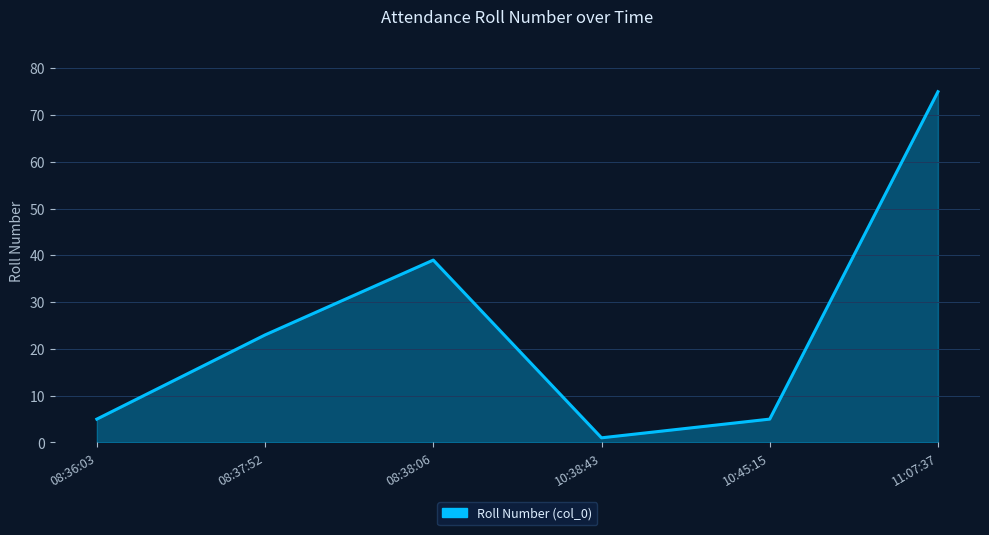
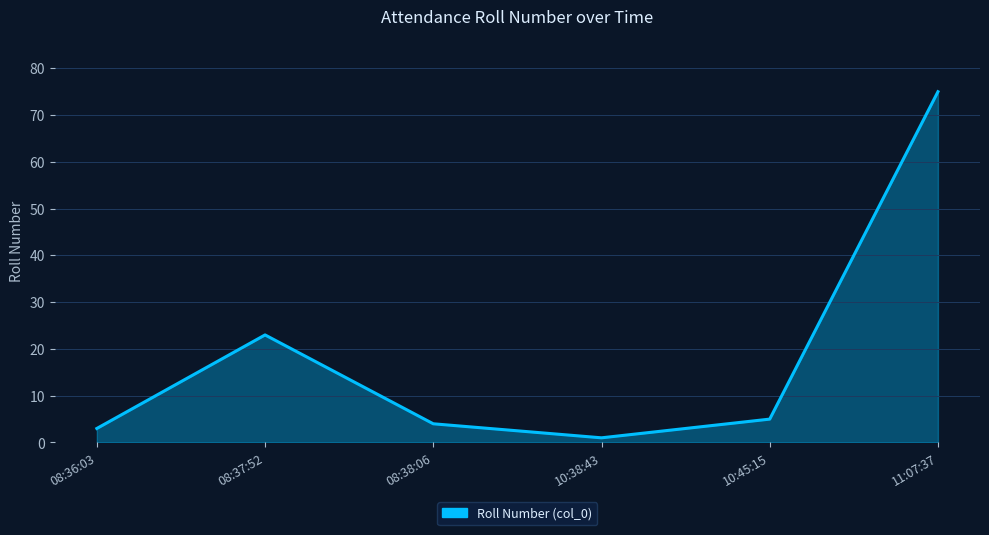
  {
-   "08:36:03": 5,
+   "08:36:03": 3,
    "08:37:52": 23,
-   "08:38:06": 39,
+   "08:38:06": 4,
    "10:38:43": 1,
    "10:45:15": 5,
    "11:07:37": 75
  }
